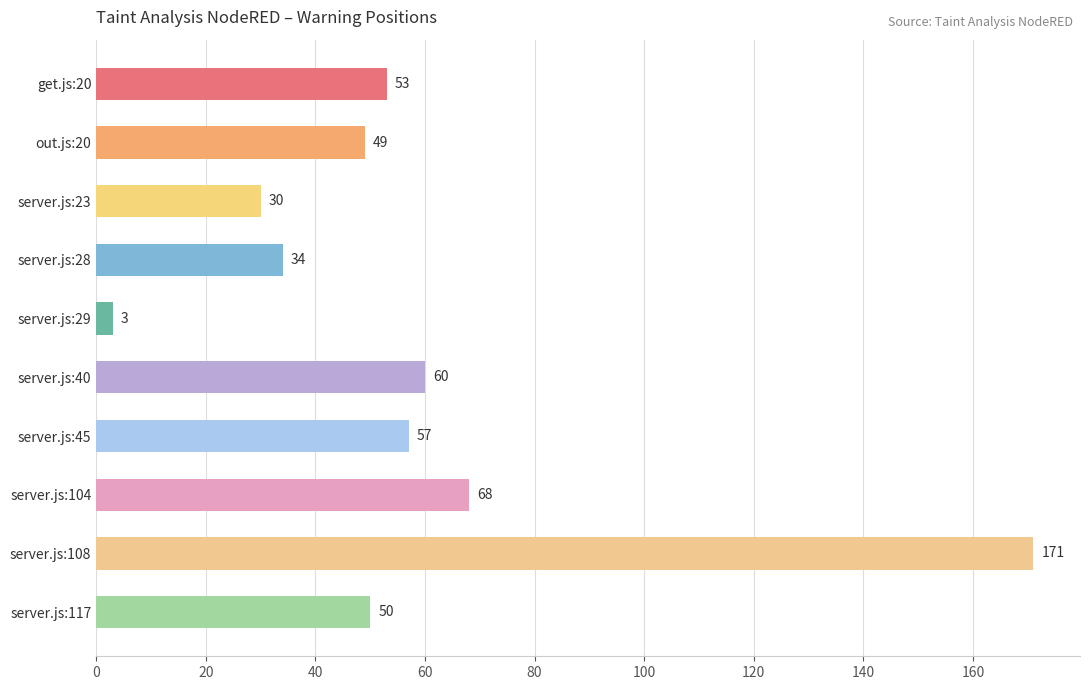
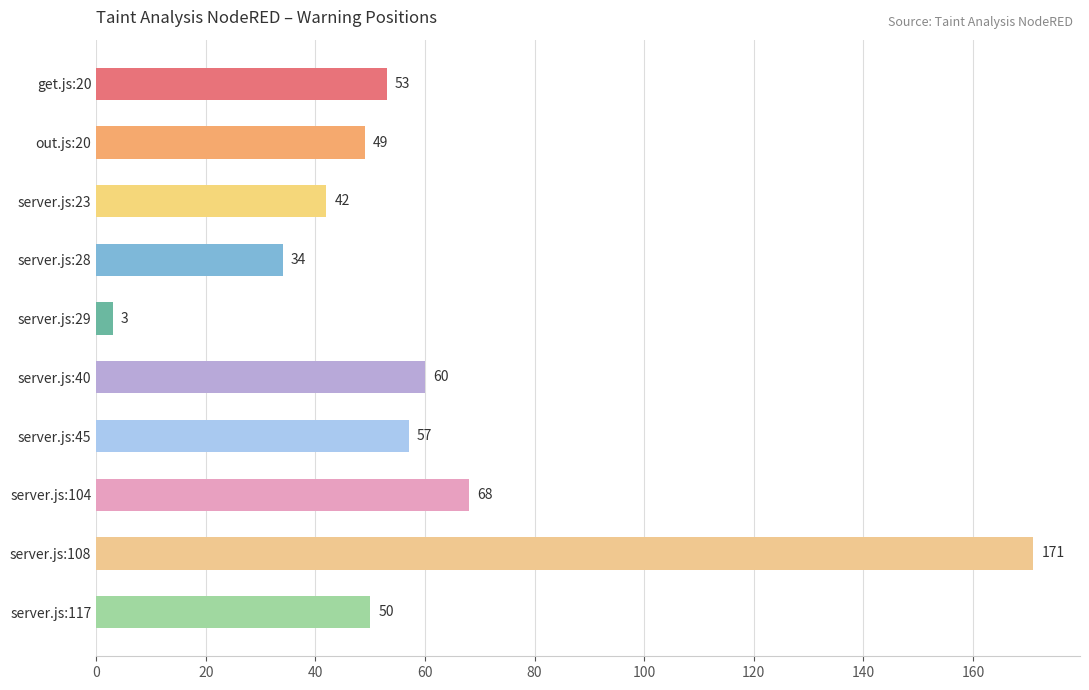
  {
    "get.js:20": 53,
    "out.js:20": 49,
-   "server.js:23": 30,
+   "server.js:23": 42,
    "server.js:28": 34,
    "server.js:29": 3,
    "server.js:40": 60,
    "server.js:45": 57,
    "server.js:104": 68,
    "server.js:108": 171,
    "server.js:117": 50
  }
